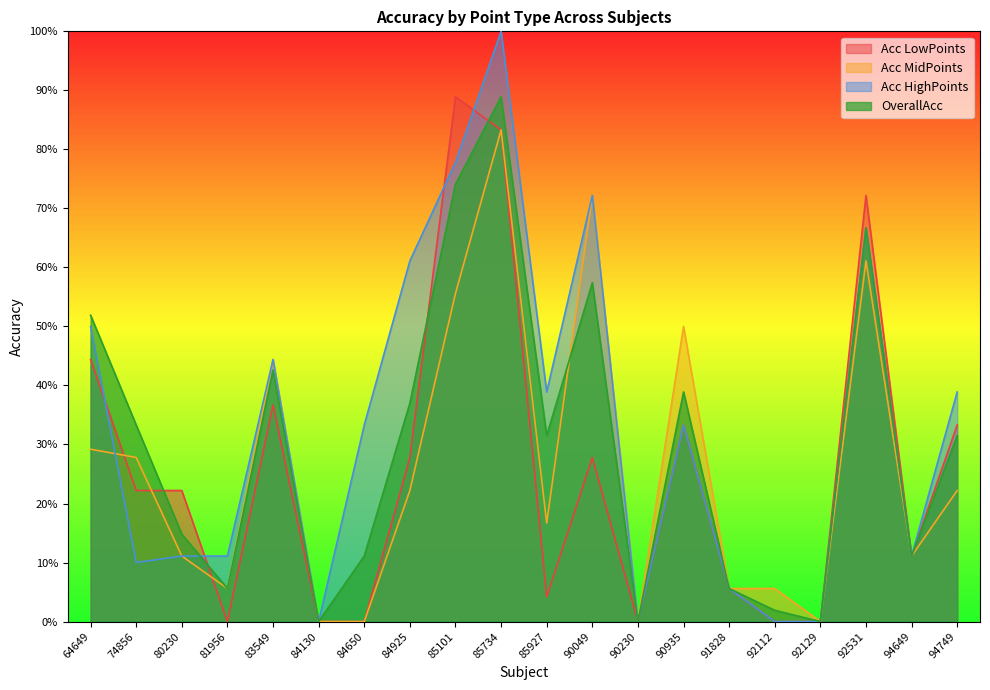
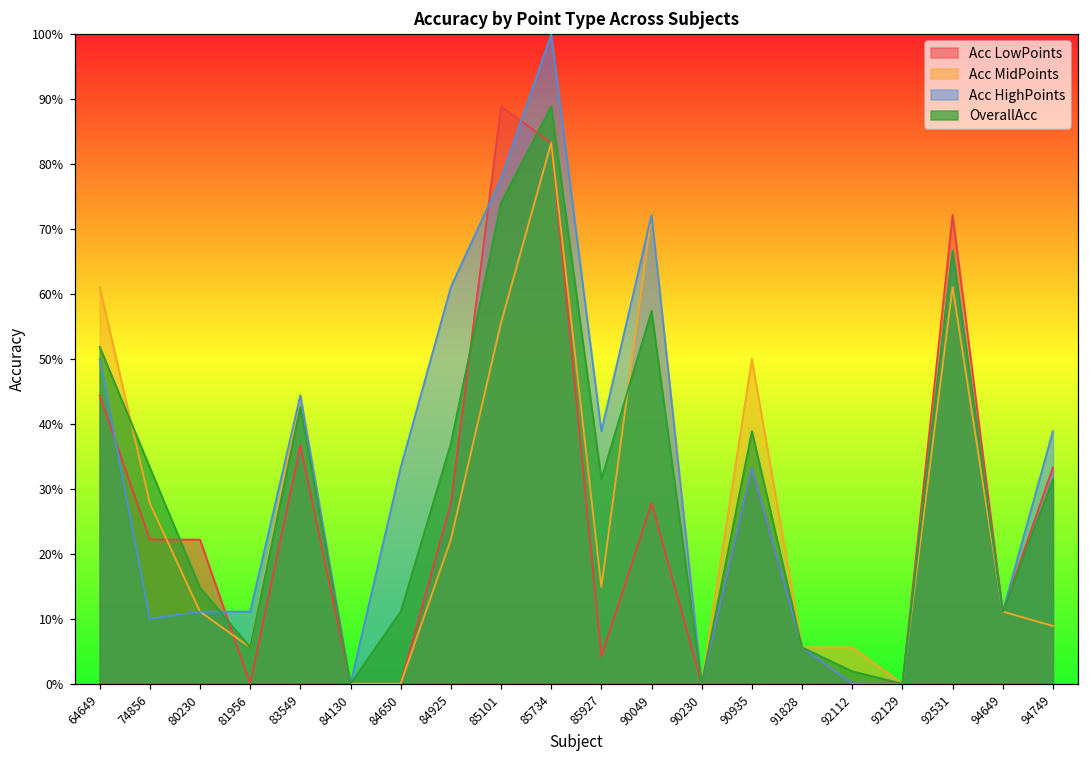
  {
    "Acc LowPoints": {
      "64649": "44%",
      "74856": "22%",
      "80230": "22%",
      "81956": "0%",
      "83549": "37%",
      "84925": "28%",
      "85101": "89%",
      "85927": "4%",
      "90049": "28%",
      "92531": "72%",
      "94749": "33%"
    },
    "Acc MidPoints": {
-     "64649": "29%",
+     "64649": "61%",
      "74856": "28%",
      "84925": "22%",
      "85101": "56%",
-     "85927": "17%",
+     "85927": "15%",
      "90935": "50%",
      "92112": "6%",
      "92531": "61%",
-     "94749": "22%"
+     "94749": "9%"
    },
    "Acc HighPoints": {
      "64649": "50%",
      "74856": "10%",
      "81956": "11%",
      "84650": "33%",
      "84925": "61%",
      "85101": "78%",
      "85734": "100%",
      "85927": "39%",
      "94749": "39%"
    },
    "OverallAcc": {
      "64649": "52%",
      "74856": "33%",
      "80230": "15%",
      "83549": "43%",
      "84650": "11%",
      "84925": "37%",
      "85101": "74%",
      "85734": "89%",
      "85927": "32%",
      "90049": "57%",
      "90935": "39%",
      "92112": "2%",
      "94749": "32%"
    }
  }
